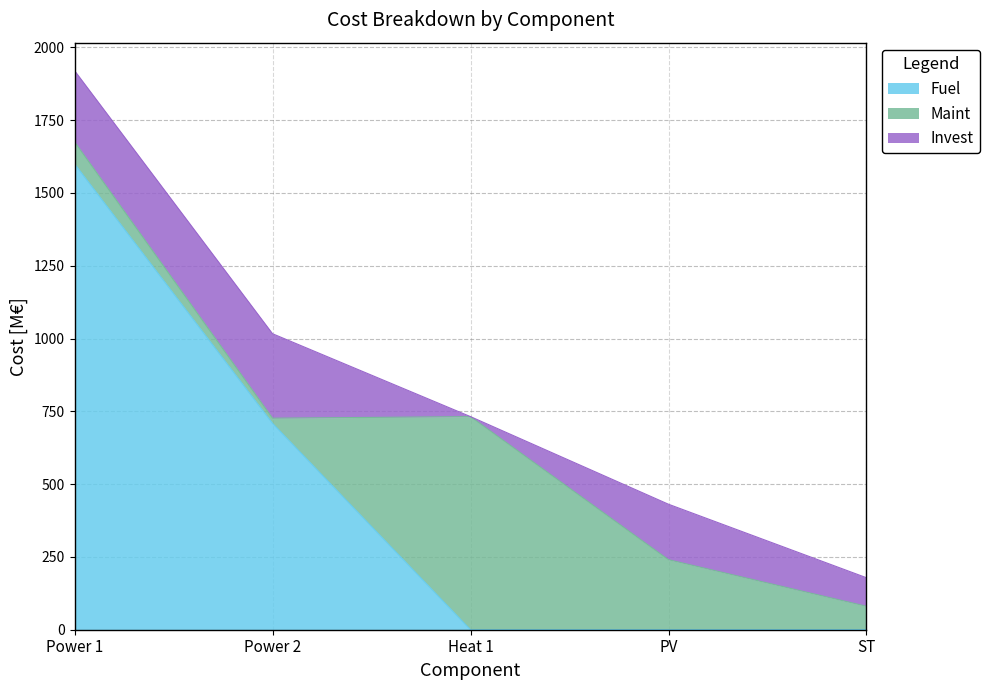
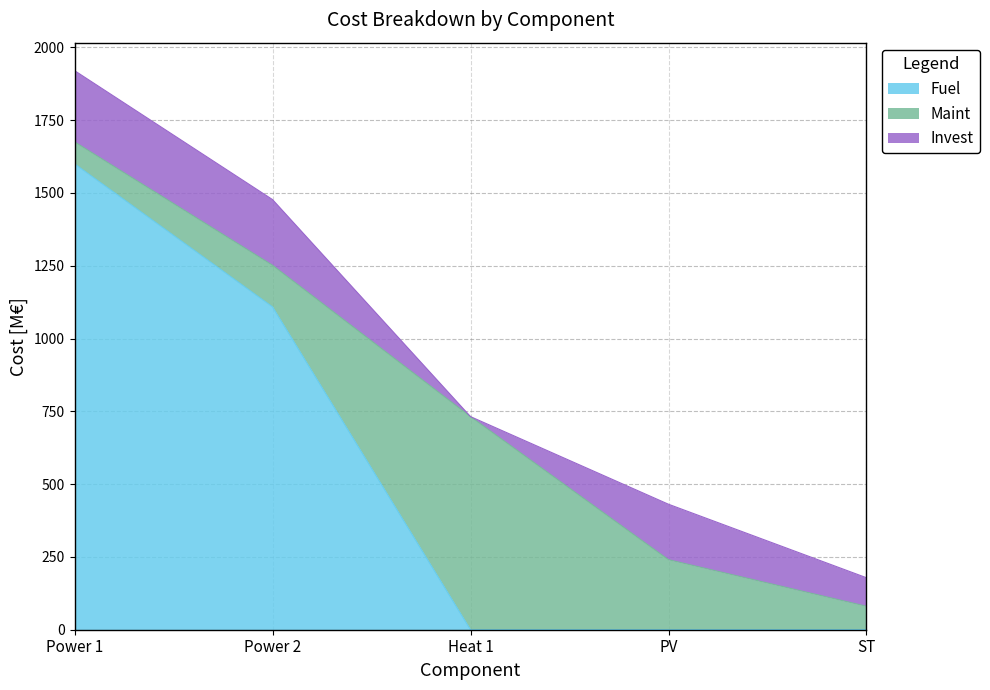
  {
    "Fuel": {
      "Power 1": 1600,
-     "Power 2": 710,
+     "Power 2": 1110,
      "Heat 1": 0,
      "PV": 0,
      "ST": 0
    },
    "Maint": {
      "Power 1": 80,
-     "Power 2": 20,
+     "Power 2": 140,
      "PV": 240,
      "ST": 80
    },
    "Invest": {
      "Power 1": 240,
-     "Power 2": 290,
+     "Power 2": 230,
      "PV": 190,
      "ST": 100
    }
  }
